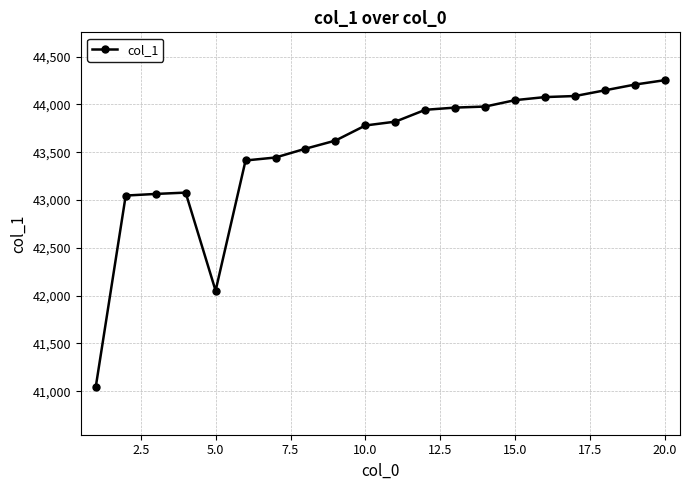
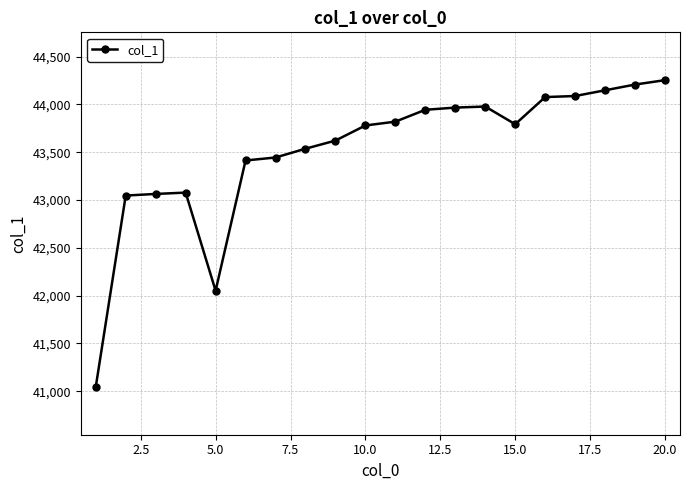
  {
    "5.0": "42,100",
    "10.0": "43,800",
-   "15.0": "44,000",
+   "15.0": "43,800",
    "20.0": "44,300"
  }
